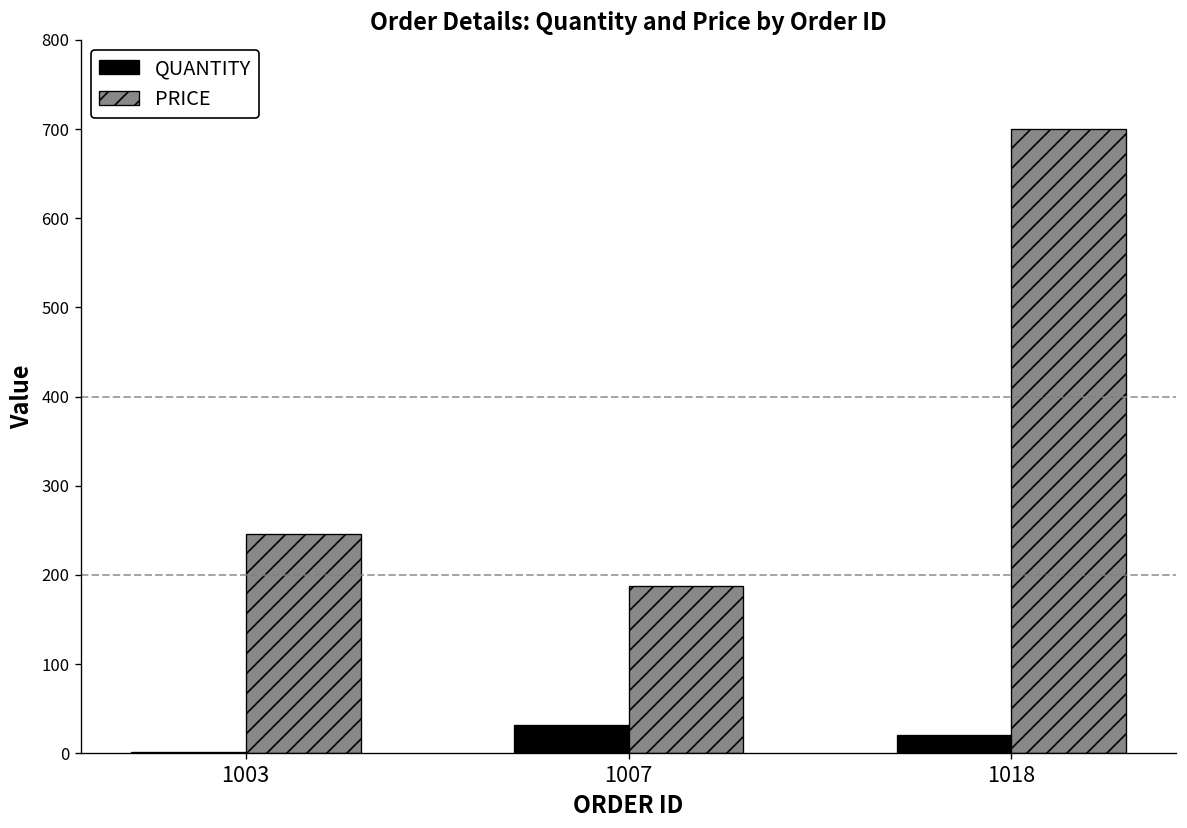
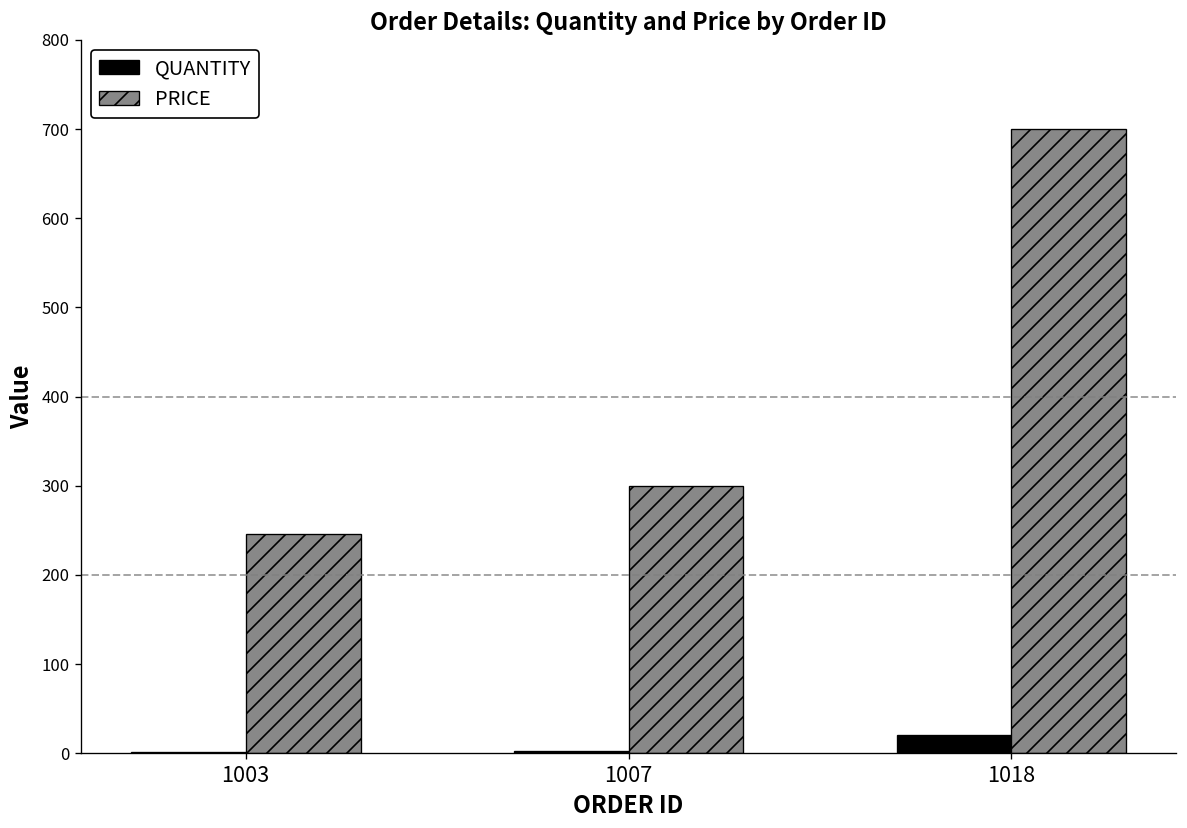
  {
    "QUANTITY": {
-     "1007": 30,
+     "1007": 0,
      "1018": 20
    },
    "PRICE": {
      "1003": 250,
-     "1007": 190,
+     "1007": 300,
      "1018": 700
    }
  }
